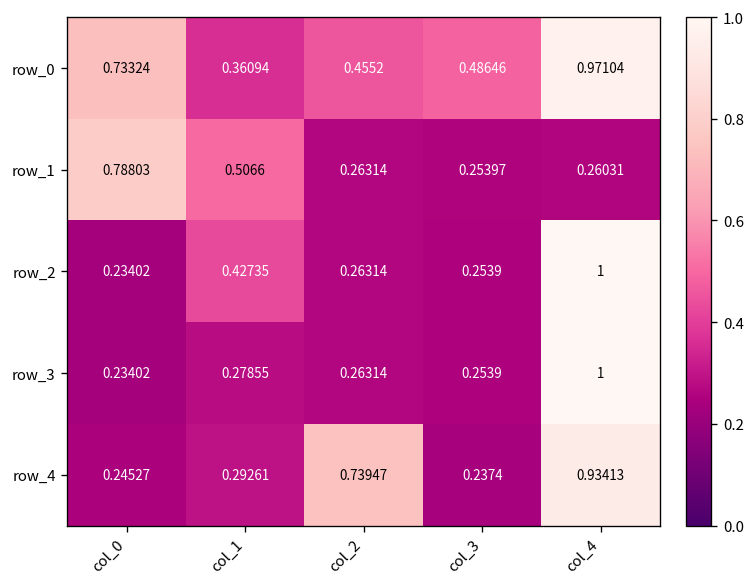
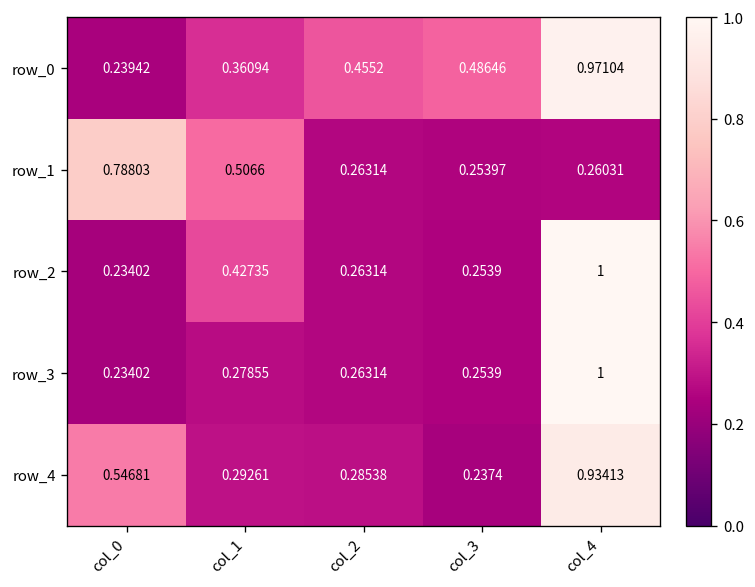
  {
    "row_0": {
-     "col_0": 0.73324,
+     "col_0": 0.23942,
      "col_1": 0.36094,
      "col_2": 0.4552,
      "col_3": 0.48646,
      "col_4": 0.97104
    },
    "row_1": {
      "col_0": 0.78803,
      "col_1": 0.5066,
      "col_2": 0.26314,
      "col_3": 0.25397,
      "col_4": 0.26031
    },
    "row_2": {
      "col_0": 0.23402,
      "col_1": 0.42735,
      "col_2": 0.26314,
      "col_3": 0.2539,
      "col_4": 1
    },
    "row_3": {
      "col_0": 0.23402,
      "col_1": 0.27855,
      "col_2": 0.26314,
      "col_3": 0.2539,
      "col_4": 1
    },
    "row_4": {
-     "col_0": 0.24527,
+     "col_0": 0.54681,
      "col_1": 0.29261,
-     "col_2": 0.73947,
+     "col_2": 0.28538,
      "col_3": 0.2374,
      "col_4": 0.93413
    }
  }
